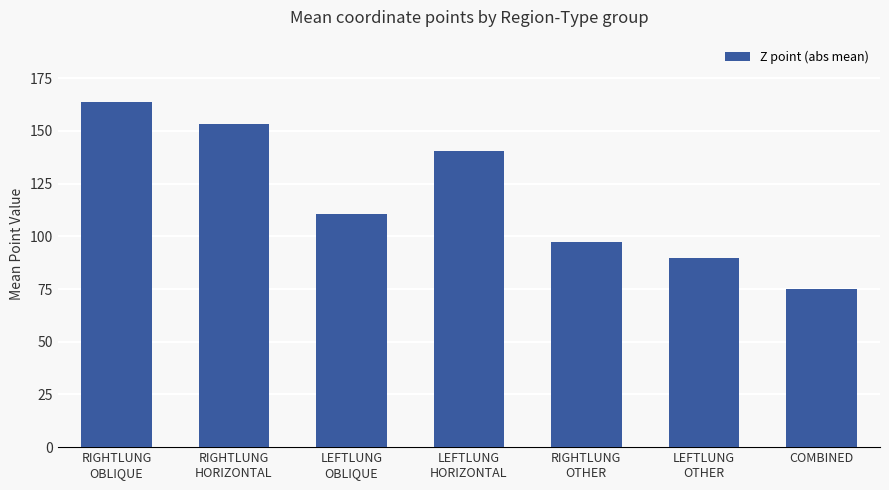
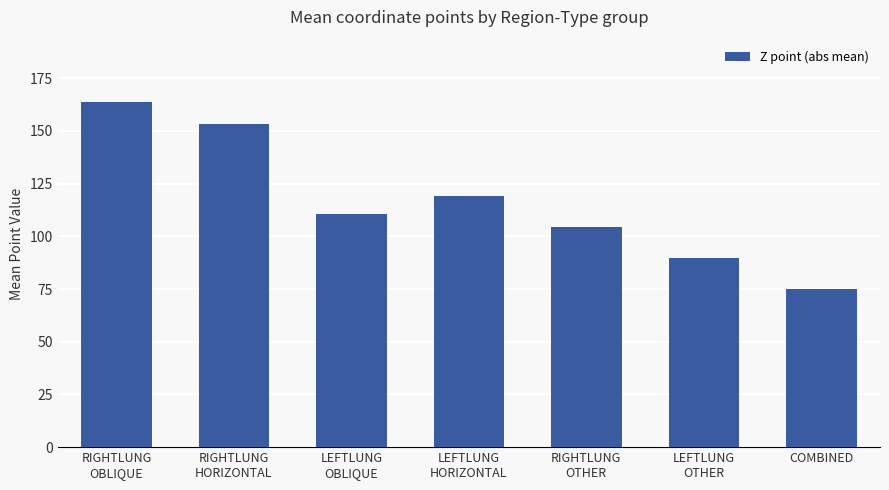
  {
    "RIGHTLUNG OBLIQUE": 164,
    "RIGHTLUNG HORIZONTAL": 153,
    "LEFTLUNG OBLIQUE": 111,
-   "LEFTLUNG HORIZONTAL": 140,
-   "RIGHTLUNG OTHER": 98,
+   "LEFTLUNG HORIZONTAL": 119,
+   "RIGHTLUNG OTHER": 104,
    "LEFTLUNG OTHER": 90,
    "COMBINED": 75
  }
